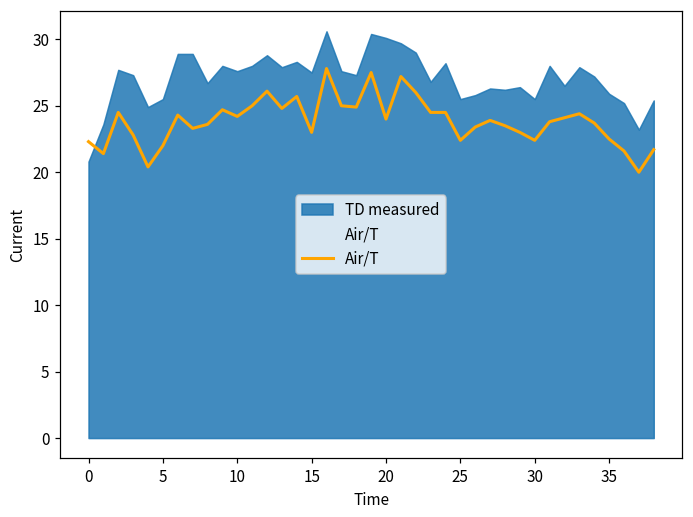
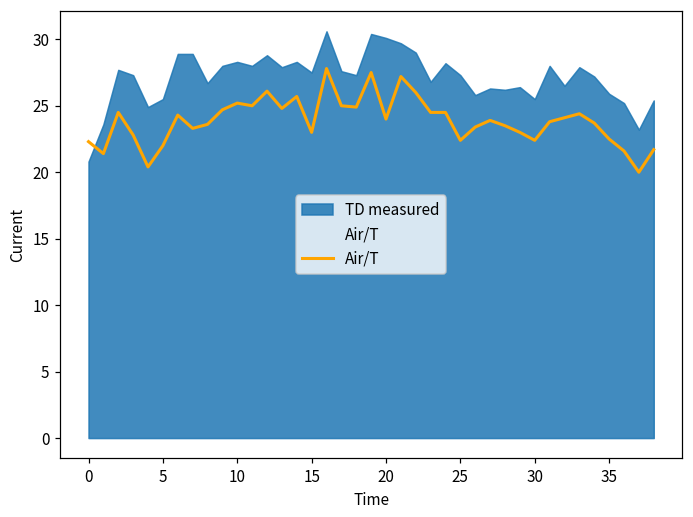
  {
    "Air/T": {
      "0": 22.3,
      "5": 22.0,
-     "10": 24.2,
+     "10": 25.2,
      "15": 23.0,
      "20": 24.0,
      "25": 22.4,
      "30": 22.4,
      "35": 22.5
    },
    "TD measured": {
      "0": 20.8,
      "5": 25.5,
-     "10": 27.6,
+     "10": 28.3,
      "15": 27.5,
      "20": 30.1,
-     "25": 25.5,
+     "25": 27.3,
      "30": 25.5,
      "35": 25.9
    }
  }
